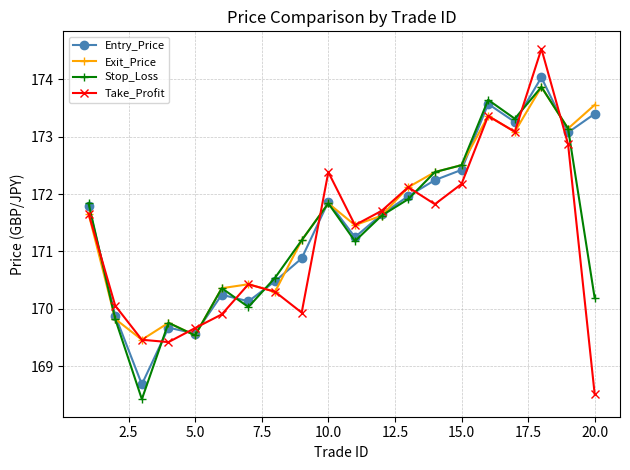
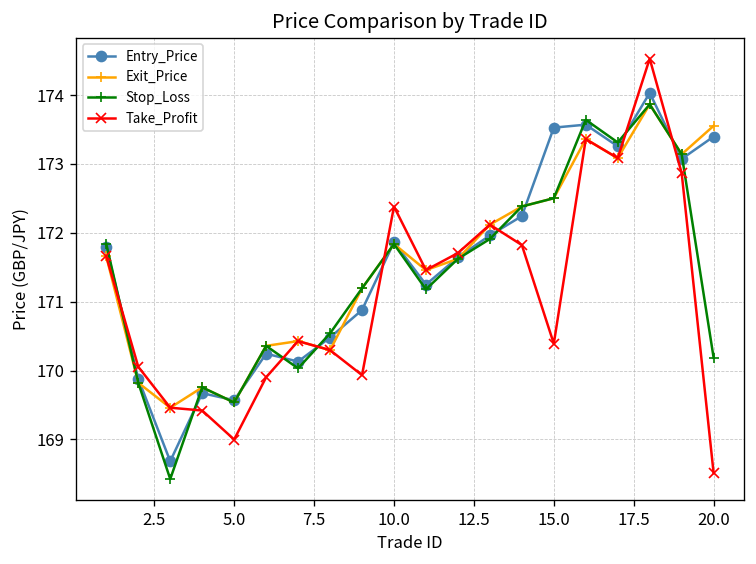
  {
    "Entry_Price": {
-     "15.0": 172.4,
+     "15.0": 173.5,
      "20.0": 173.4
    },
    "Exit_Price": {
      "20.0": 173.6
    },
    "Stop_Loss": {
      "20.0": 170.2
    },
    "Take_Profit": {
-     "5.0": 169.7,
+     "5.0": 169.0,
      "10.0": 172.4,
-     "15.0": 172.2,
+     "15.0": 170.4,
      "20.0": 168.5
    }
  }
